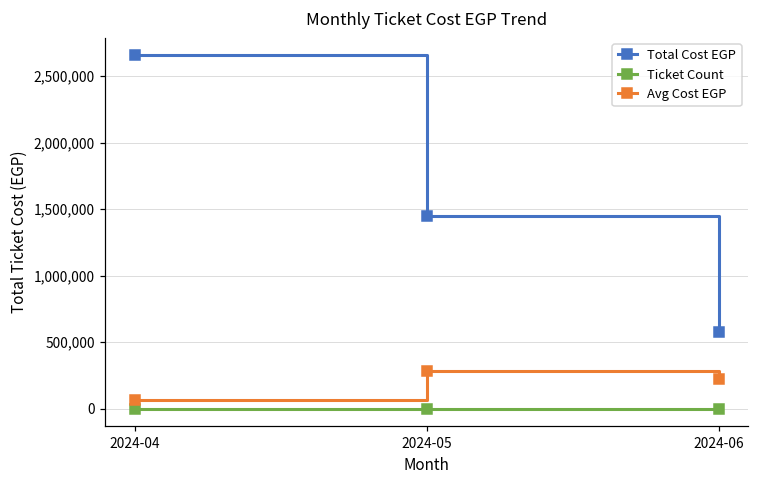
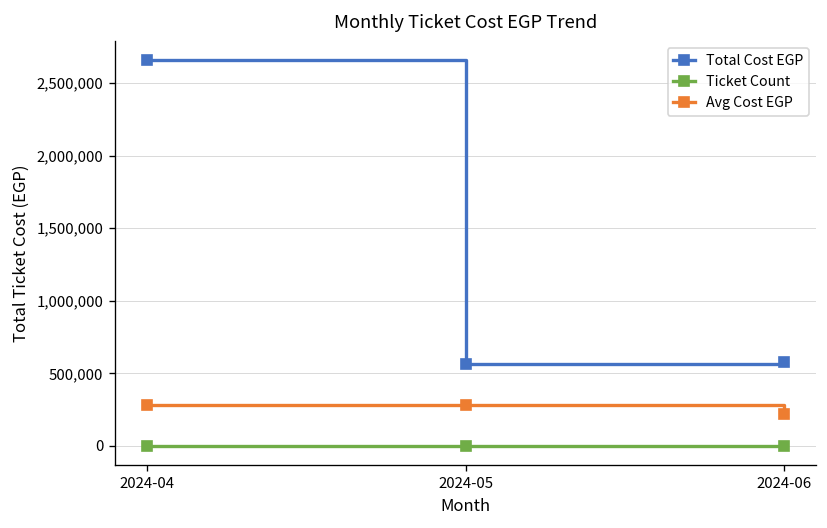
  {
    "Total Cost EGP": {
      "2024-04": "2,660,000",
-     "2024-05": "1,450,000",
+     "2024-05": "560,000",
      "2024-06": "580,000"
    },
    "Ticket Count": {
      "2024-04": "0",
      "2024-05": "0",
      "2024-06": "0"
    },
    "Avg Cost EGP": {
-     "2024-04": "70,000",
+     "2024-04": "280,000",
      "2024-05": "280,000",
      "2024-06": "220,000"
    }
  }
